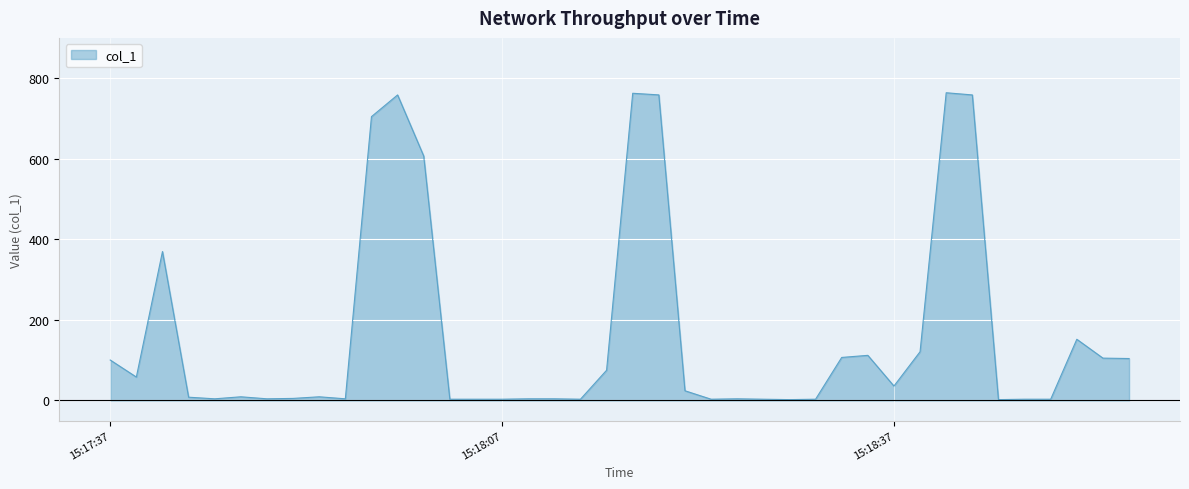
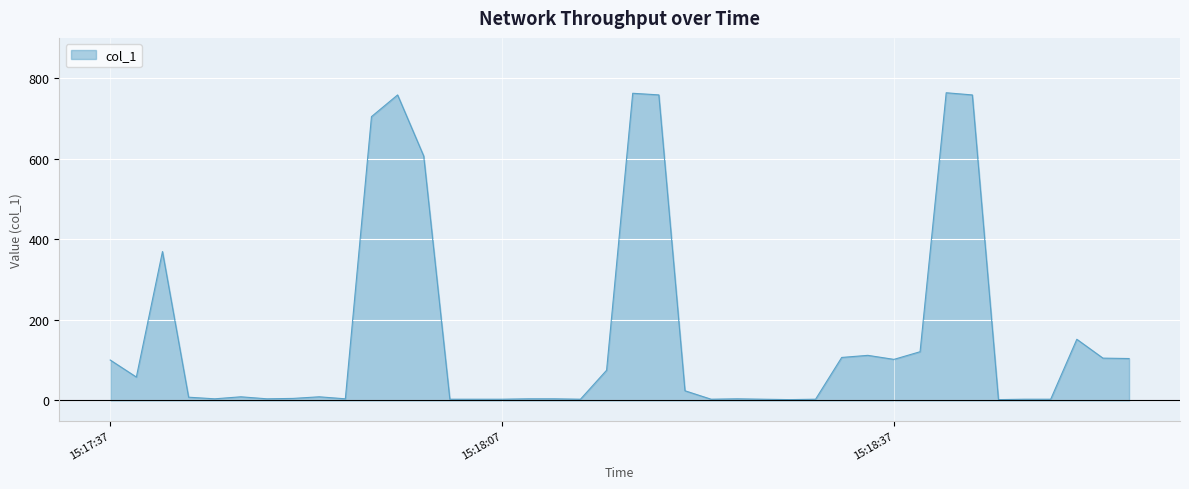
  {
    "15:17:37": 100,
    "15:18:07": 0,
-   "15:18:37": 40
+   "15:18:37": 100
  }
